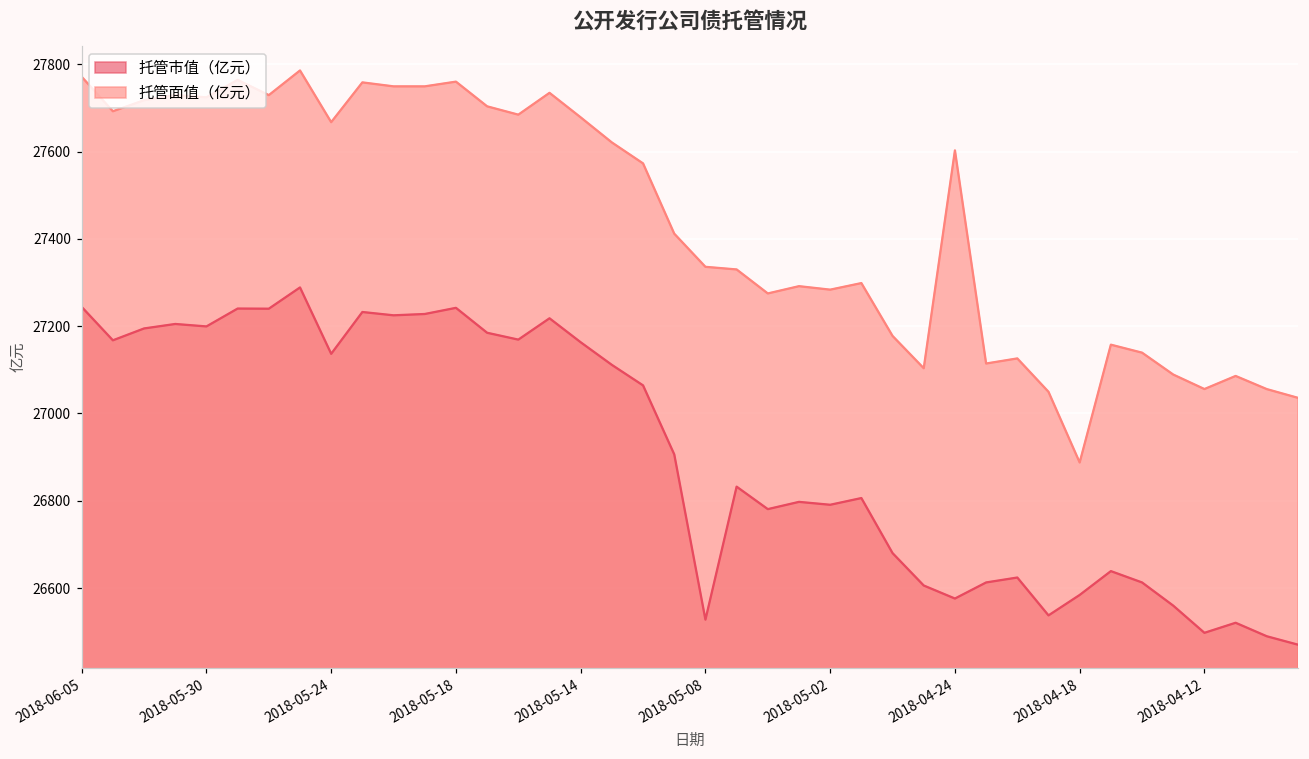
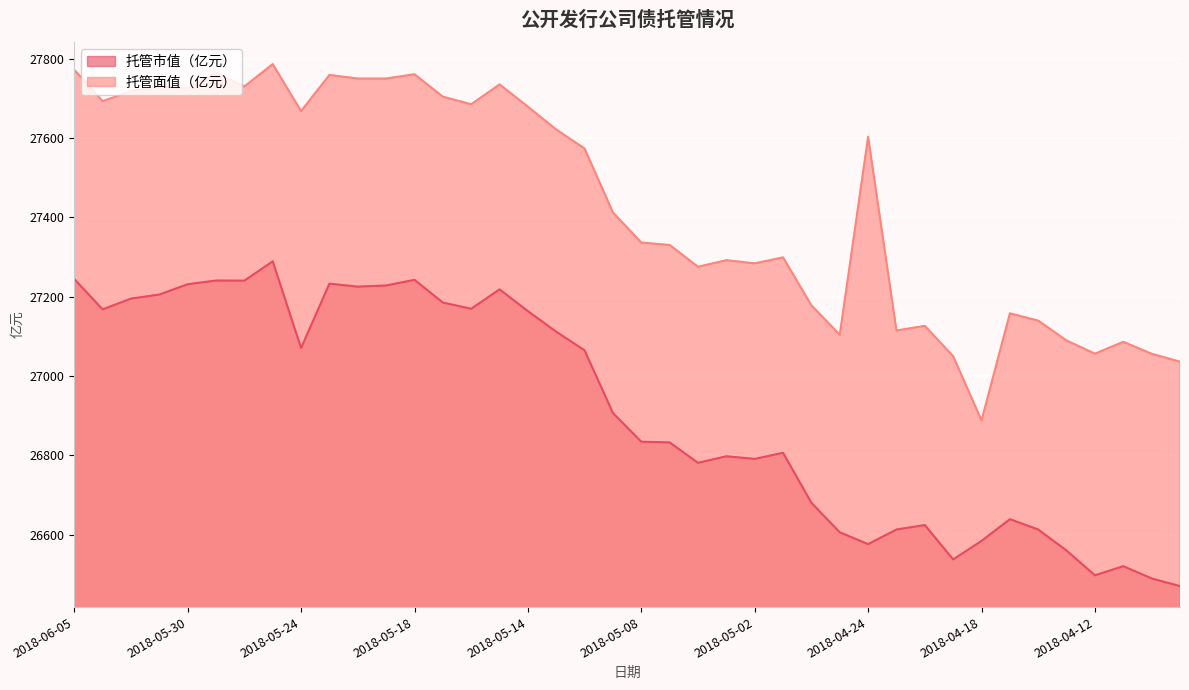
  {
    "托管市值（亿元）": {
      "2018-06-05": 27240,
-     "2018-05-30": 27200,
-     "2018-05-24": 27140,
+     "2018-05-30": 27230,
+     "2018-05-24": 27070,
      "2018-05-18": 27240,
      "2018-05-14": 27160,
-     "2018-05-08": 26530,
+     "2018-05-08": 26830,
      "2018-05-02": 26790,
      "2018-04-24": 26580,
      "2018-04-18": 26580,
      "2018-04-12": 26500
    },
    "托管面值（亿元）": {
      "2018-06-05": 27770,
      "2018-05-24": 27670,
      "2018-05-18": 27760,
      "2018-05-14": 27680,
      "2018-05-08": 27340,
      "2018-05-02": 27280,
      "2018-04-24": 27600,
      "2018-04-18": 26890,
      "2018-04-12": 27060
    }
  }
